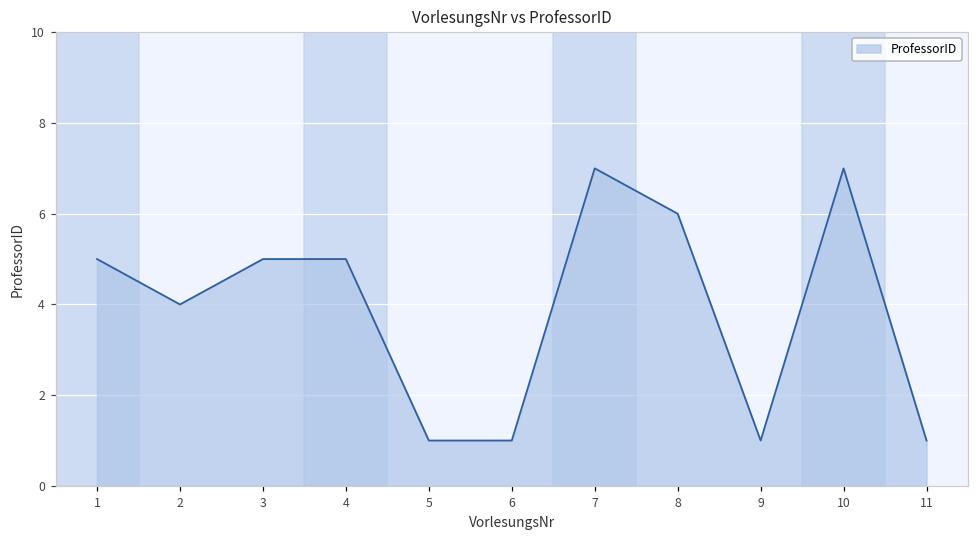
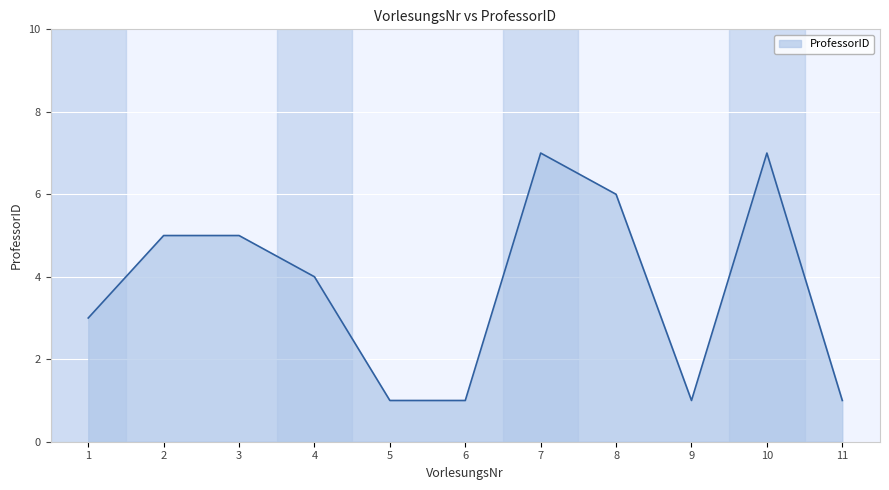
  {
-   "1": 5,
-   "2": 4,
+   "1": 3,
+   "2": 5,
    "3": 5,
-   "4": 5,
+   "4": 4,
    "5": 1,
    "6": 1,
    "7": 7,
    "8": 6,
    "9": 1,
    "10": 7,
    "11": 1
  }
